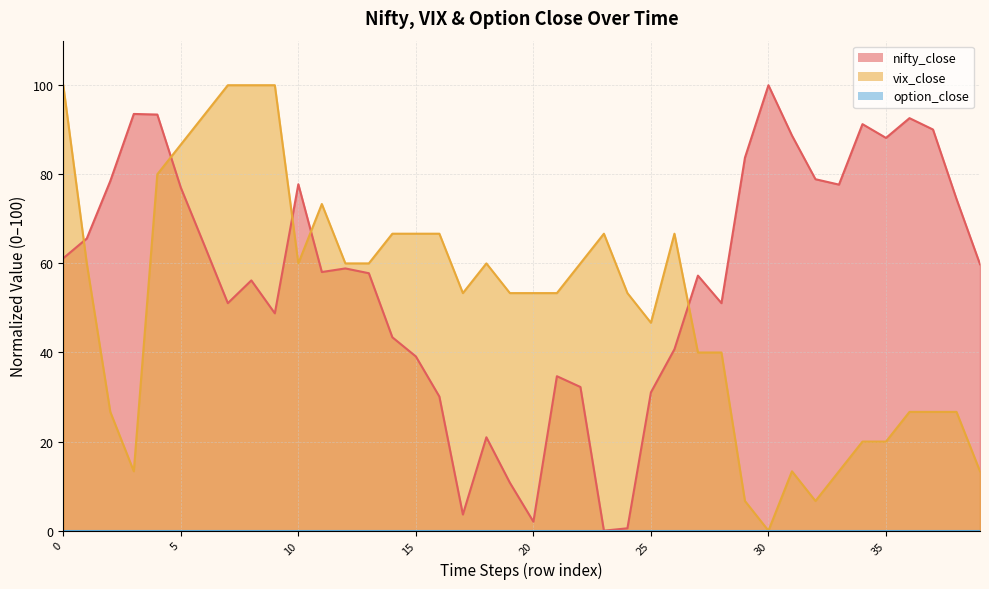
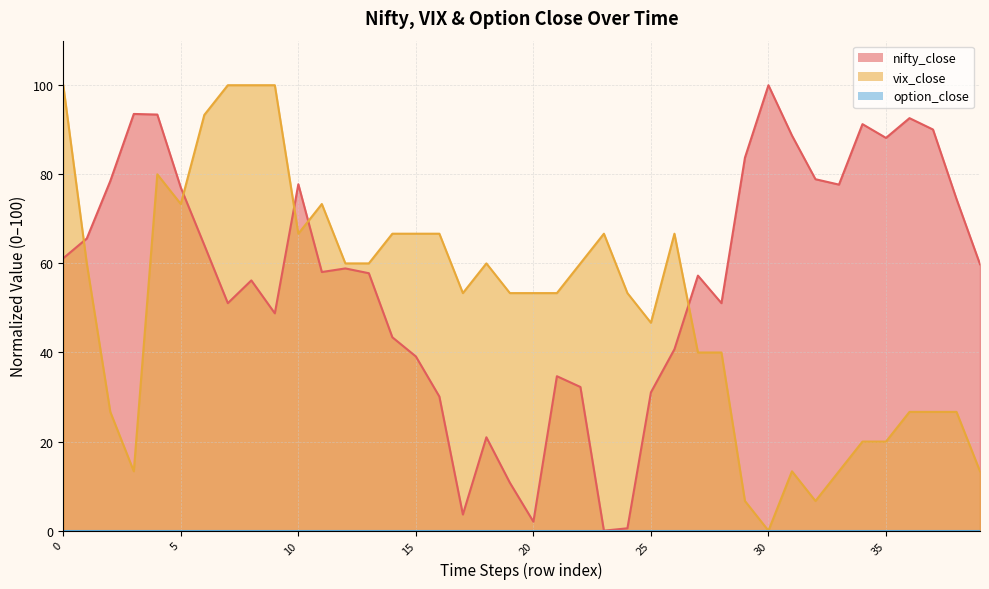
  {
    "nifty_close": {
      "0": 61,
      "5": 77,
      "10": 78,
      "15": 39,
      "20": 2,
      "25": 31,
      "30": 100,
      "35": 88
    },
    "vix_close": {
      "0": 100,
-     "5": 87,
-     "10": 60,
+     "5": 73,
+     "10": 67,
      "15": 67,
      "20": 53,
      "25": 47,
      "35": 20
    },
    "option_close": {
      "0": 0,
      "5": 0,
      "10": 0,
      "15": 0,
      "20": 0,
      "25": 0,
      "35": 0
    }
  }
